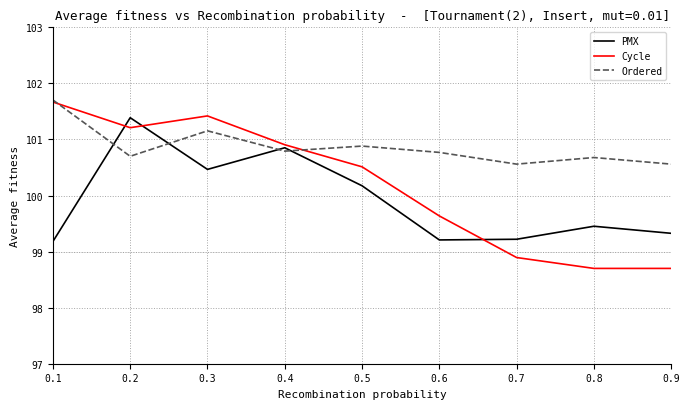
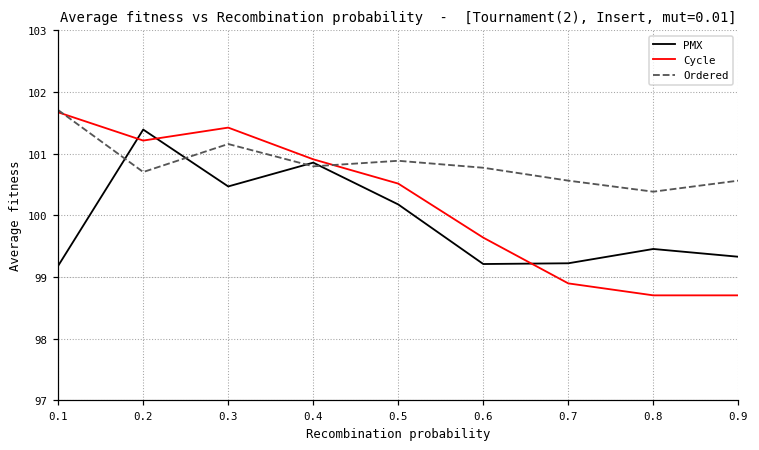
  {
    "PMX": {
      "0.1": 99.2,
      "0.2": 101.4,
      "0.3": 100.5,
      "0.4": 100.9,
      "0.5": 100.2,
      "0.6": 99.2,
      "0.7": 99.2,
      "0.8": 99.5,
      "0.9": 99.3
    },
    "Cycle": {
      "0.2": 101.2,
      "0.3": 101.4,
      "0.4": 100.9,
      "0.5": 100.5,
      "0.6": 99.6,
      "0.7": 98.9,
      "0.8": 98.7,
      "0.9": 98.7
    },
    "Ordered": {
      "0.2": 100.7,
      "0.3": 101.2,
      "0.4": 100.8,
      "0.5": 100.9,
      "0.6": 100.8,
      "0.7": 100.6,
-     "0.8": 100.7,
+     "0.8": 100.4,
      "0.9": 100.6
    }
  }
